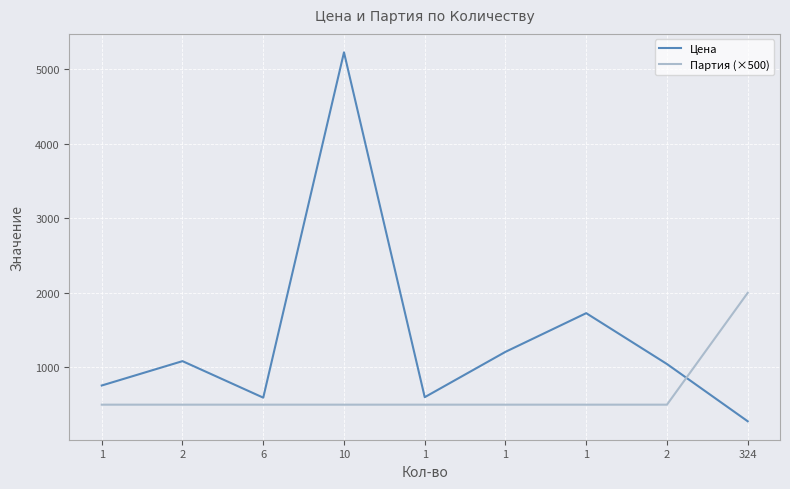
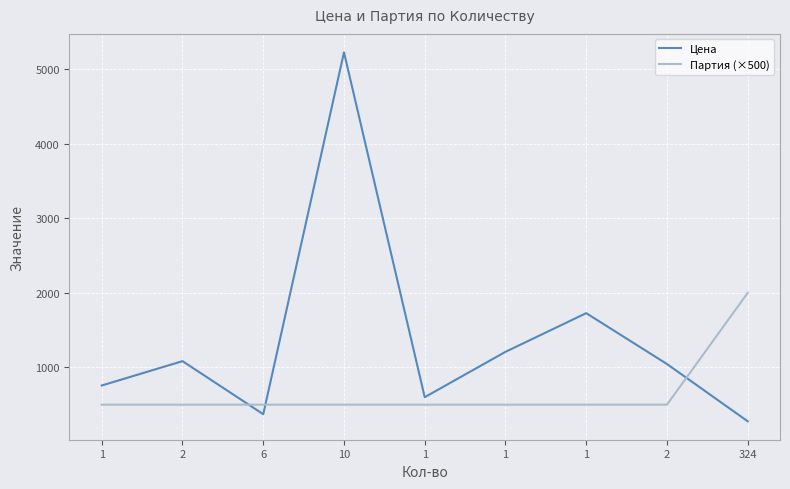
  {
    "Цена": {
-     "6": 600,
+     "6": 400,
      "10": 5200,
      "324": 300
    },
    "Партия (×500)": {
      "6": 500,
      "10": 500,
      "324": 2000
    }
  }
